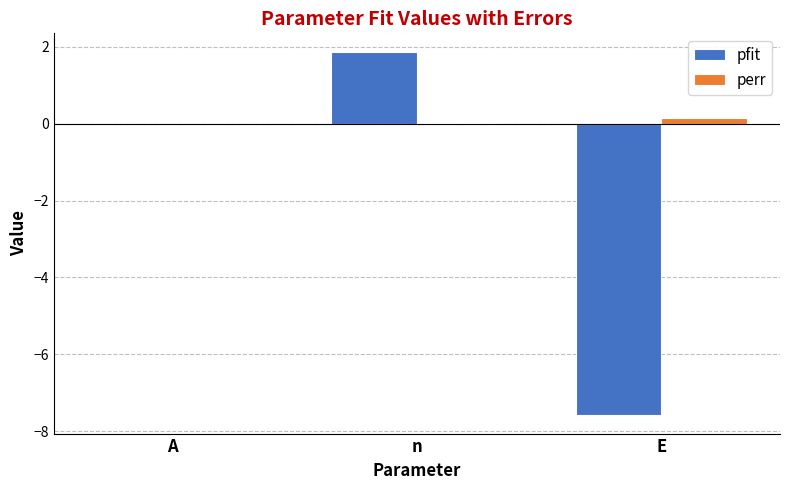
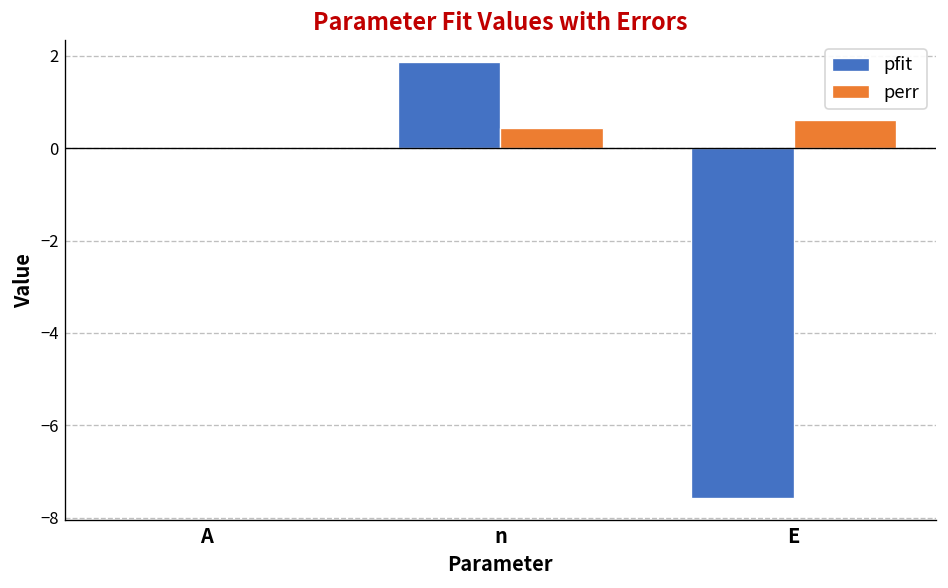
  {
    "pfit": {
      "n": 1.9,
      "E": -7.6
    },
    "perr": {
-     "n": 0.0,
-     "E": 0.1
+     "n": 0.4,
+     "E": 0.6
    }
  }
